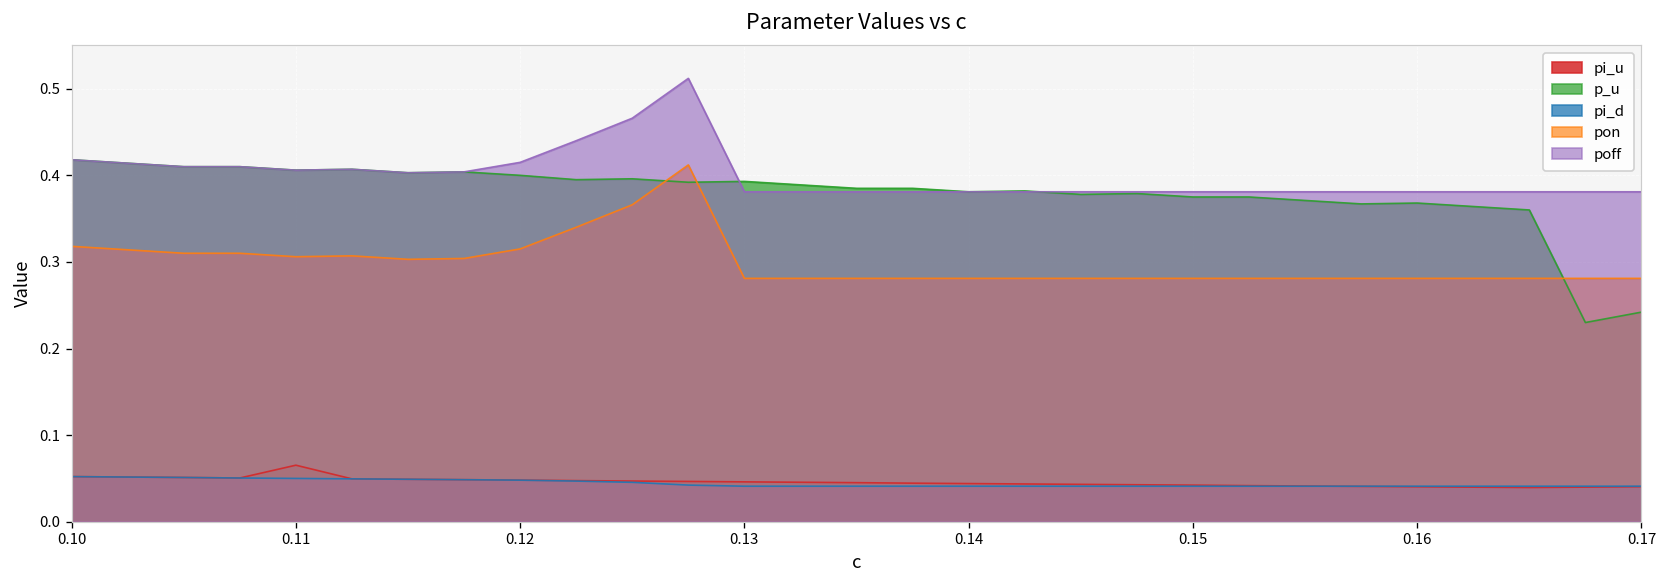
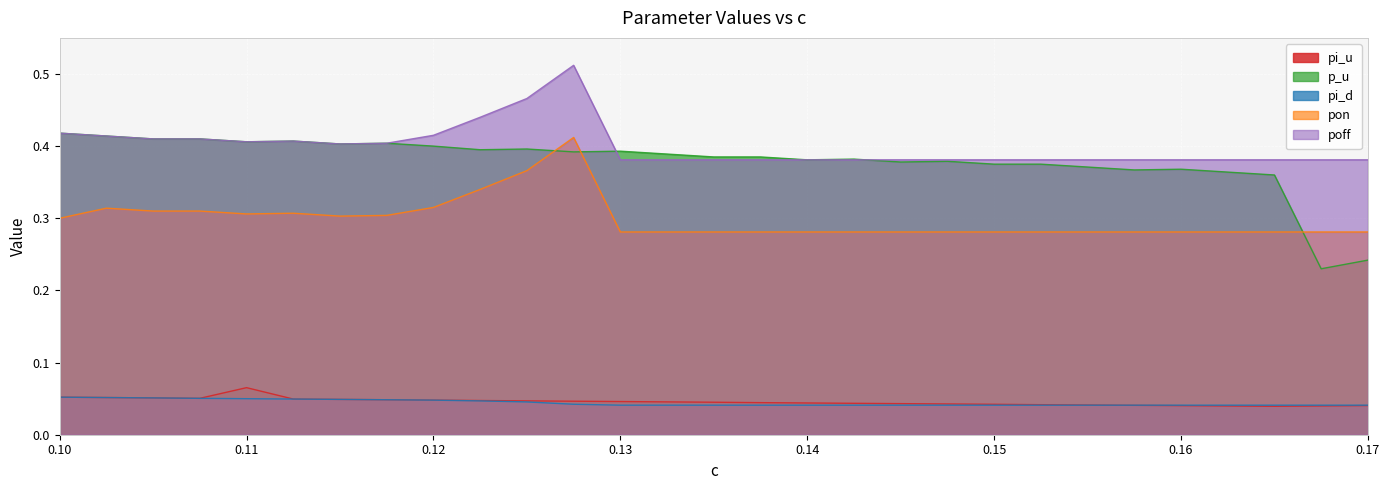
  {
    "pi_u": {
      "0.11": 0.07,
      "0.13": 0.05
    },
    "p_u": {
      "0.12": 0.40,
      "0.13": 0.39,
      "0.15": 0.38,
      "0.16": 0.37,
      "0.17": 0.24
    },
    "pi_d": {
      "0.11": 0.05,
      "0.13": 0.04
    },
    "pon": {
-     "0.10": 0.32,
+     "0.10": 0.30,
      "0.11": 0.31,
      "0.12": 0.32,
      "0.13": 0.28,
      "0.14": 0.28,
      "0.15": 0.28,
      "0.16": 0.28,
      "0.17": 0.28
    },
    "poff": {
      "0.12": 0.42,
      "0.13": 0.38,
      "0.15": 0.38,
      "0.16": 0.38,
      "0.17": 0.38
    }
  }
